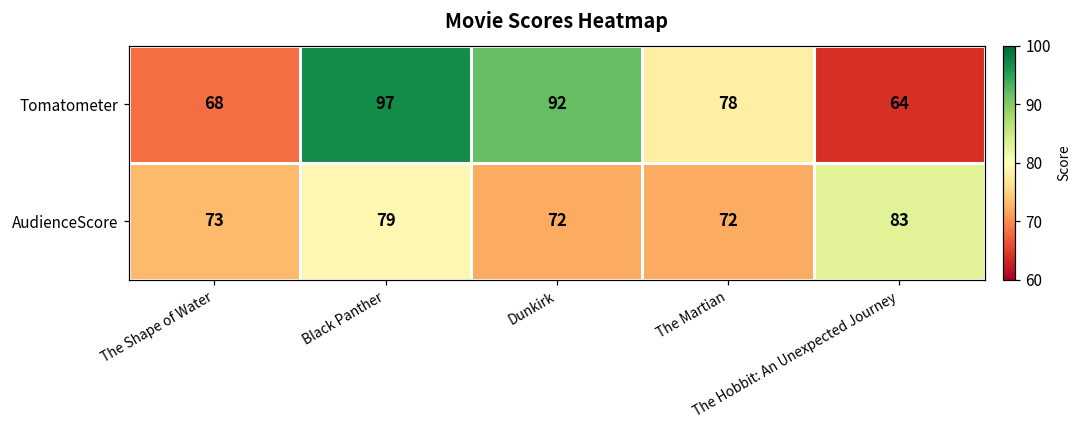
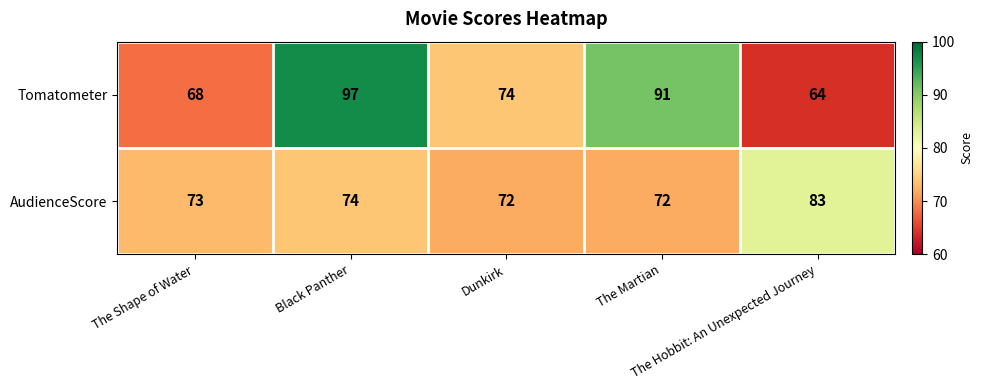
  {
    "Tomatometer": {
      "The Shape of Water": 68,
      "Black Panther": 97,
-     "Dunkirk": 92,
-     "The Martian": 78,
+     "Dunkirk": 74,
+     "The Martian": 91,
      "The Hobbit: An Unexpected Journey": 64
    },
    "AudienceScore": {
      "The Shape of Water": 73,
-     "Black Panther": 79,
+     "Black Panther": 74,
      "Dunkirk": 72,
      "The Martian": 72,
      "The Hobbit: An Unexpected Journey": 83
    }
  }
